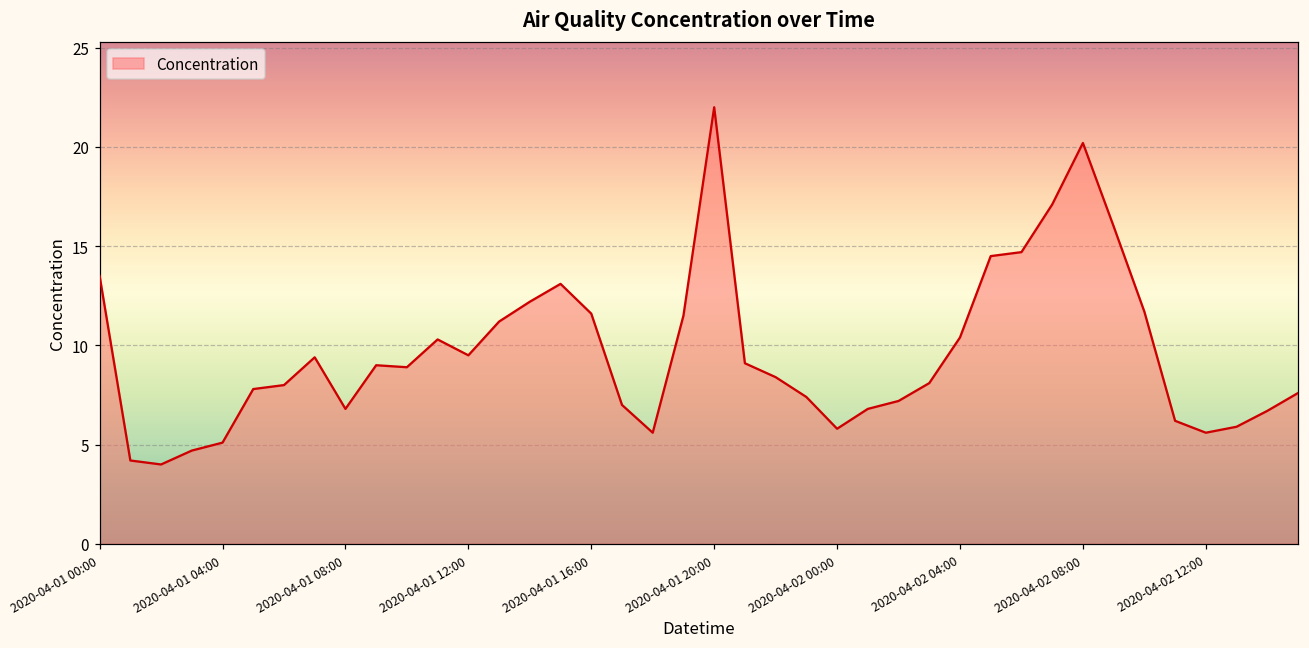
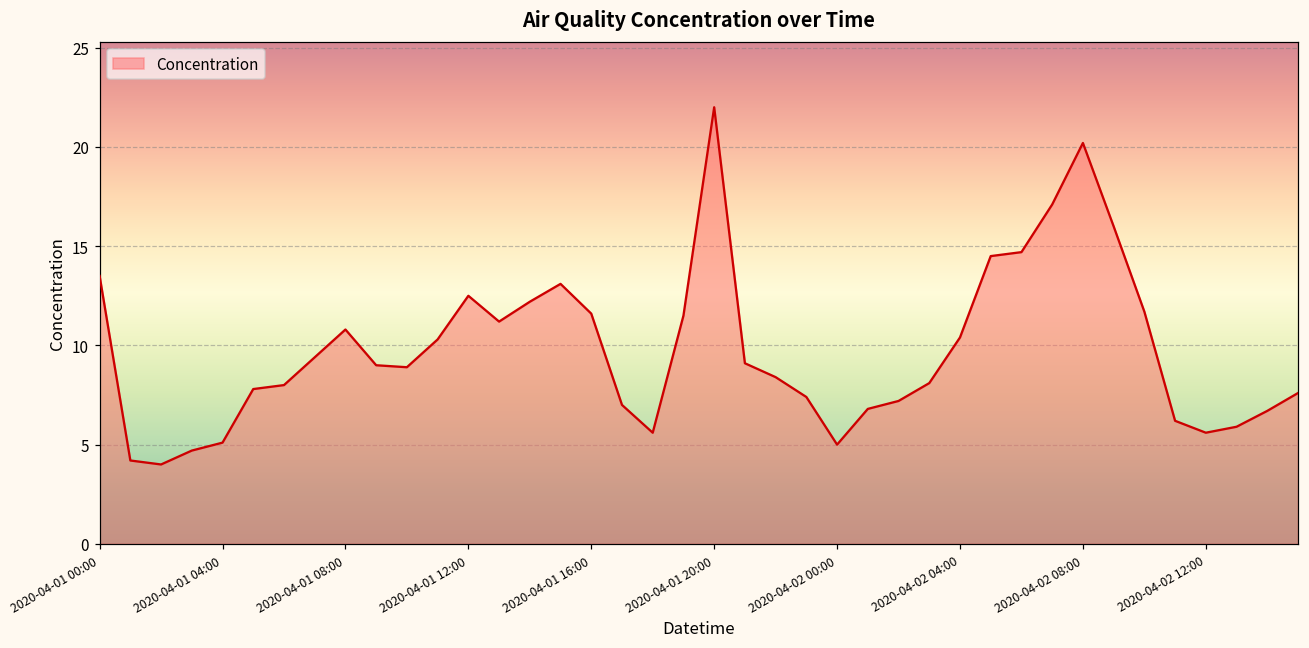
  {
    "2020-04-01 00:00": 13.5,
    "2020-04-01 04:00": 5.1,
-   "2020-04-01 08:00": 6.8,
-   "2020-04-01 12:00": 9.5,
+   "2020-04-01 08:00": 10.8,
+   "2020-04-01 12:00": 12.5,
    "2020-04-01 16:00": 11.6,
    "2020-04-01 20:00": 22.0,
-   "2020-04-02 00:00": 5.8,
+   "2020-04-02 00:00": 5.0,
    "2020-04-02 04:00": 10.4,
    "2020-04-02 08:00": 20.2,
    "2020-04-02 12:00": 5.6
  }
